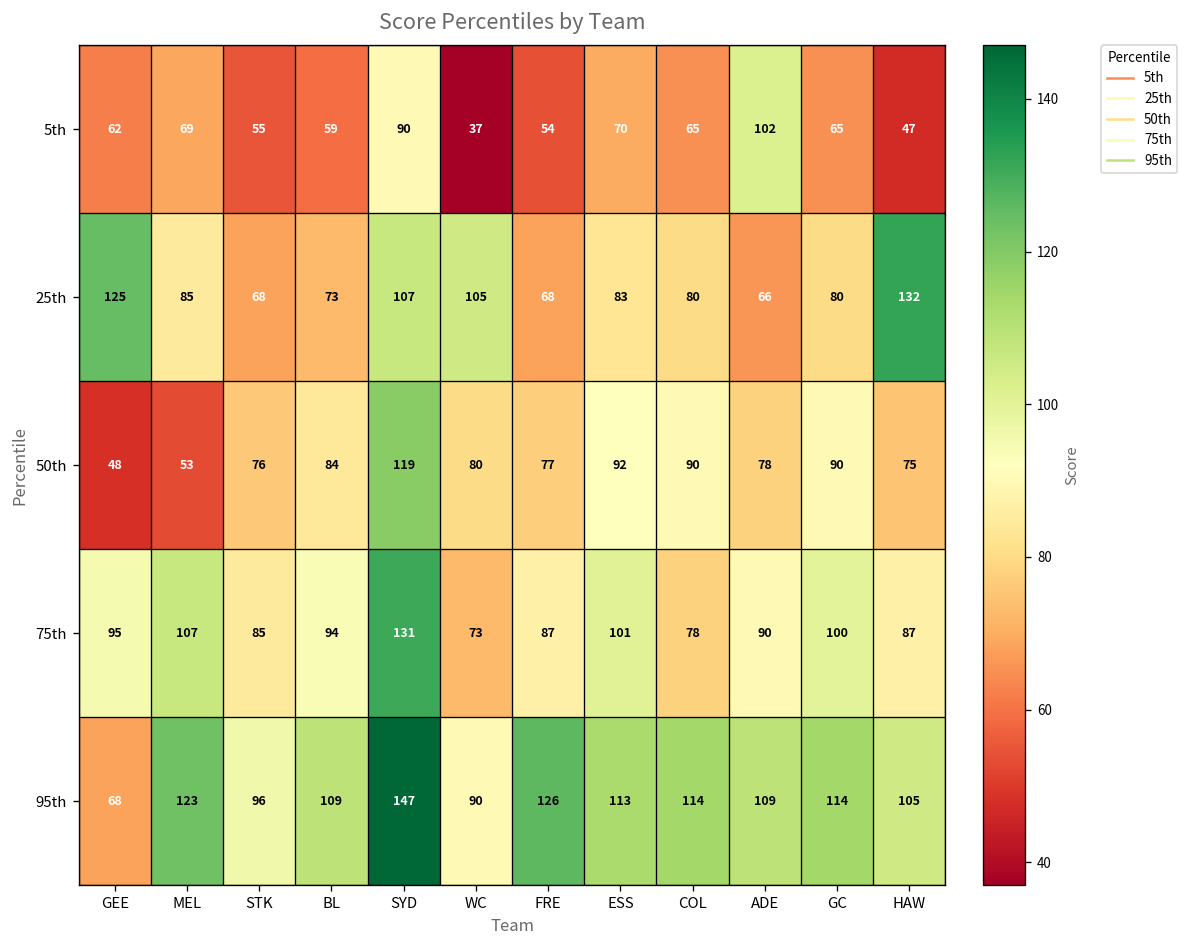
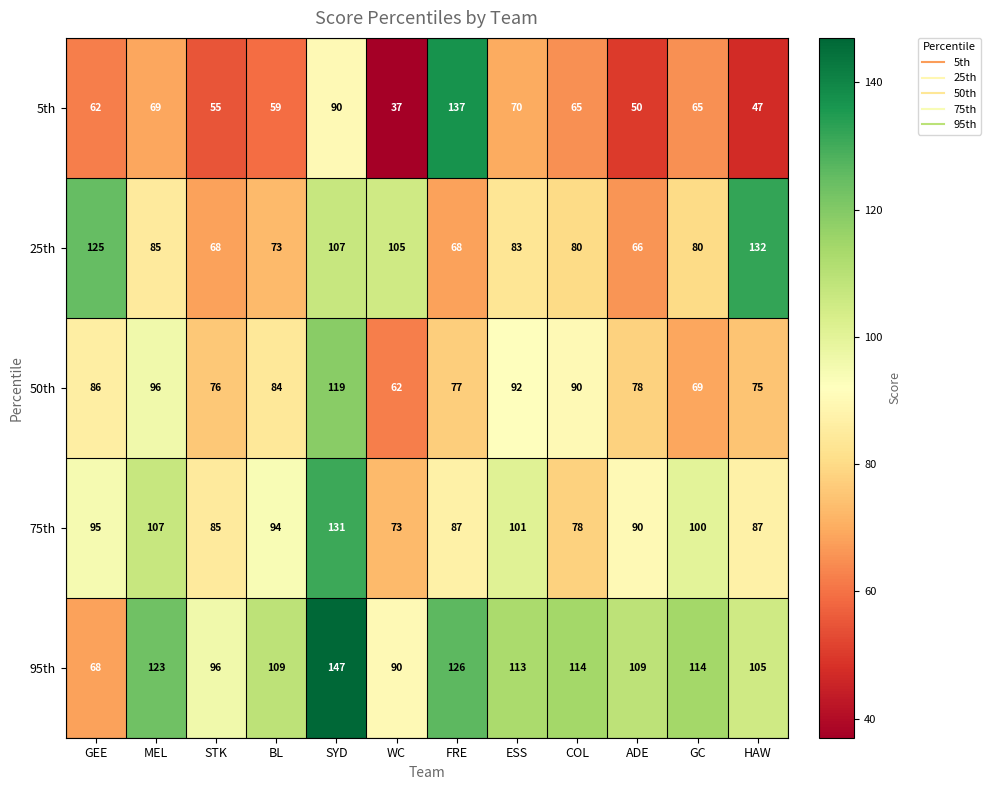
  {
    "5th": {
      "GEE": 62,
      "MEL": 69,
      "STK": 55,
      "BL": 59,
      "SYD": 90,
      "WC": 37,
-     "FRE": 54,
+     "FRE": 137,
      "ESS": 70,
      "COL": 65,
-     "ADE": 102,
+     "ADE": 50,
      "GC": 65,
      "HAW": 47
    },
    "25th": {
      "GEE": 125,
      "MEL": 85,
      "STK": 68,
      "BL": 73,
      "SYD": 107,
      "WC": 105,
      "FRE": 68,
      "ESS": 83,
      "COL": 80,
      "ADE": 66,
      "GC": 80,
      "HAW": 132
    },
    "50th": {
-     "GEE": 48,
-     "MEL": 53,
+     "GEE": 86,
+     "MEL": 96,
      "STK": 76,
      "BL": 84,
      "SYD": 119,
-     "WC": 80,
+     "WC": 62,
      "FRE": 77,
      "ESS": 92,
      "COL": 90,
      "ADE": 78,
-     "GC": 90,
+     "GC": 69,
      "HAW": 75
    },
    "75th": {
      "GEE": 95,
      "MEL": 107,
      "STK": 85,
      "BL": 94,
      "SYD": 131,
      "WC": 73,
      "FRE": 87,
      "ESS": 101,
      "COL": 78,
      "ADE": 90,
      "GC": 100,
      "HAW": 87
    },
    "95th": {
      "GEE": 68,
      "MEL": 123,
      "STK": 96,
      "BL": 109,
      "SYD": 147,
      "WC": 90,
      "FRE": 126,
      "ESS": 113,
      "COL": 114,
      "ADE": 109,
      "GC": 114,
      "HAW": 105
    }
  }
